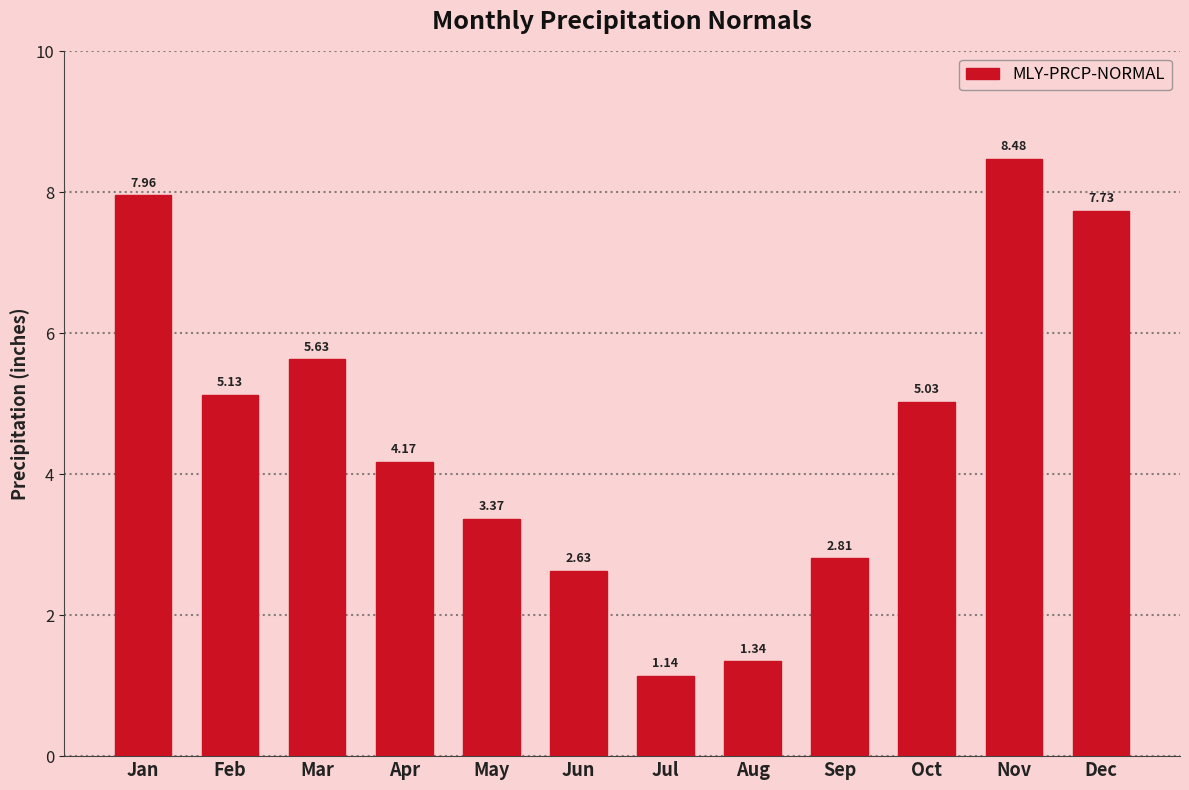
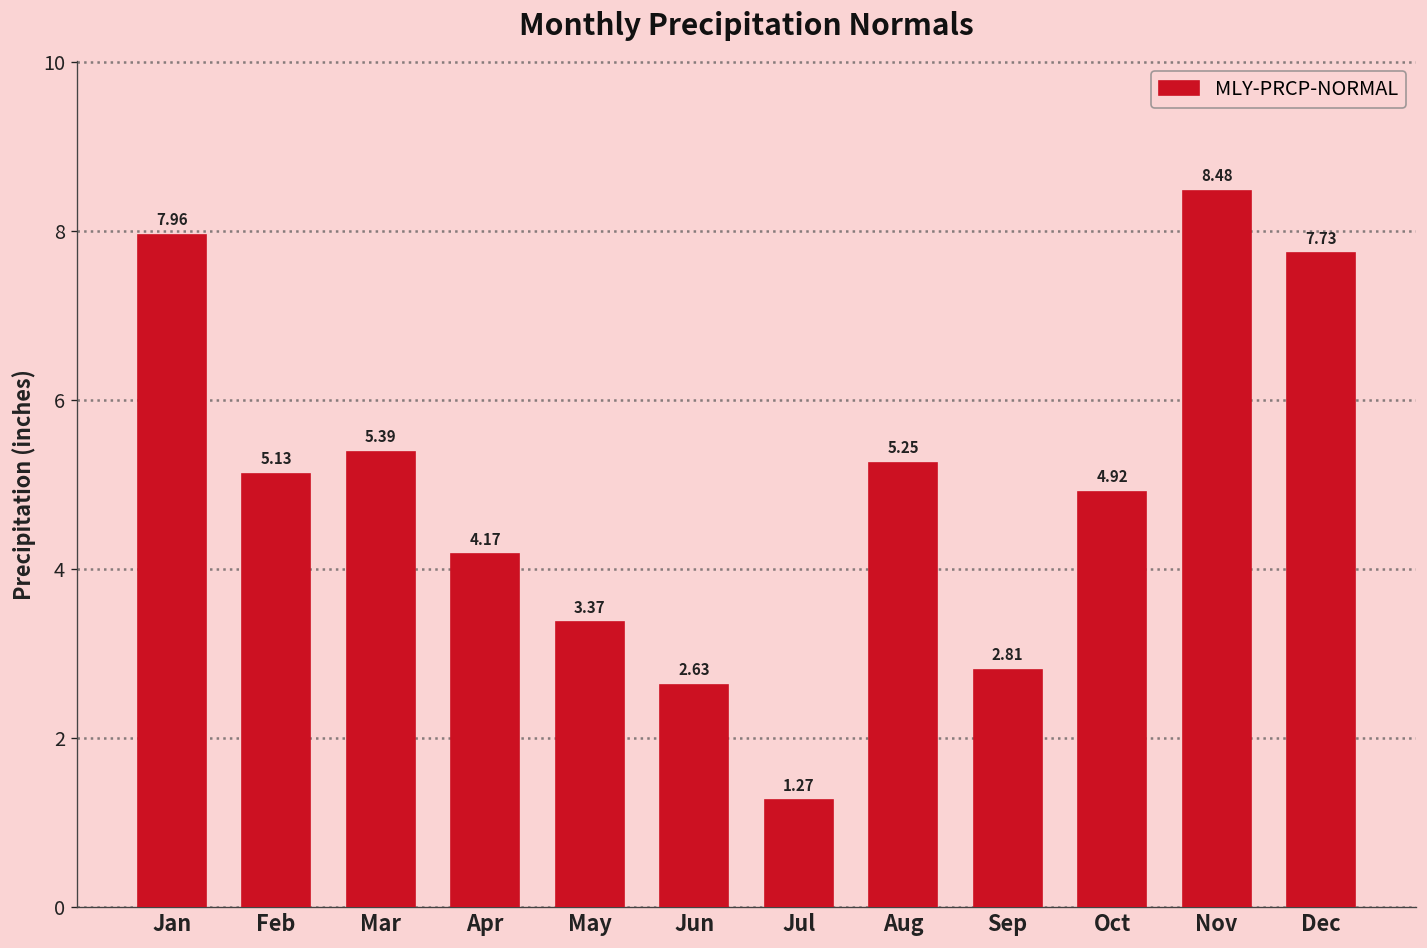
  {
    "Jan": 7.96,
    "Feb": 5.13,
-   "Mar": 5.63,
+   "Mar": 5.39,
    "Apr": 4.17,
    "May": 3.37,
    "Jun": 2.63,
-   "Jul": 1.14,
-   "Aug": 1.34,
+   "Jul": 1.27,
+   "Aug": 5.25,
    "Sep": 2.81,
-   "Oct": 5.03,
+   "Oct": 4.92,
    "Nov": 8.48,
    "Dec": 7.73
  }
